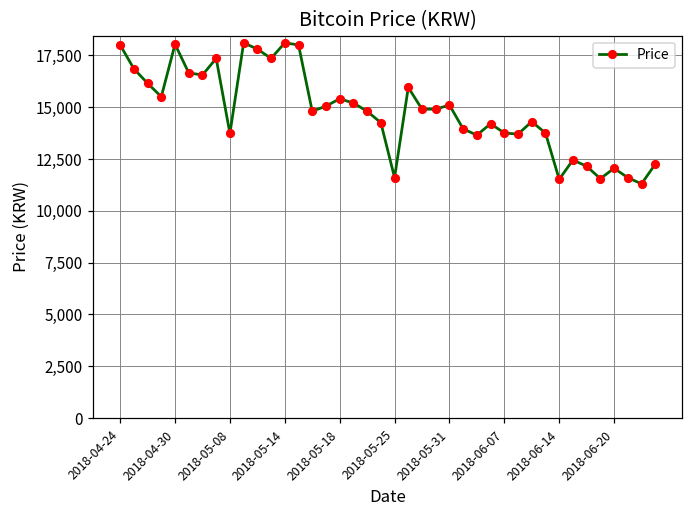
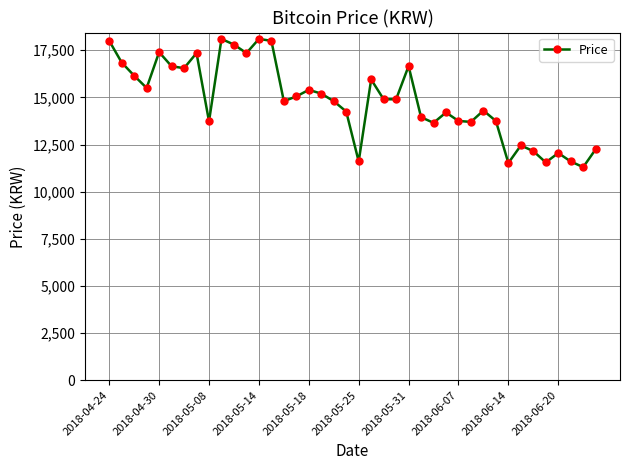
  {
    "2018-04-24": "18,000",
-   "2018-04-30": "18,000",
+   "2018-04-30": "17,400",
    "2018-05-08": "13,700",
    "2018-05-14": "18,100",
    "2018-05-18": "15,400",
    "2018-05-25": "11,600",
-   "2018-05-31": "15,100",
+   "2018-05-31": "16,700",
    "2018-06-07": "13,800",
    "2018-06-14": "11,500",
    "2018-06-20": "12,100"
  }
